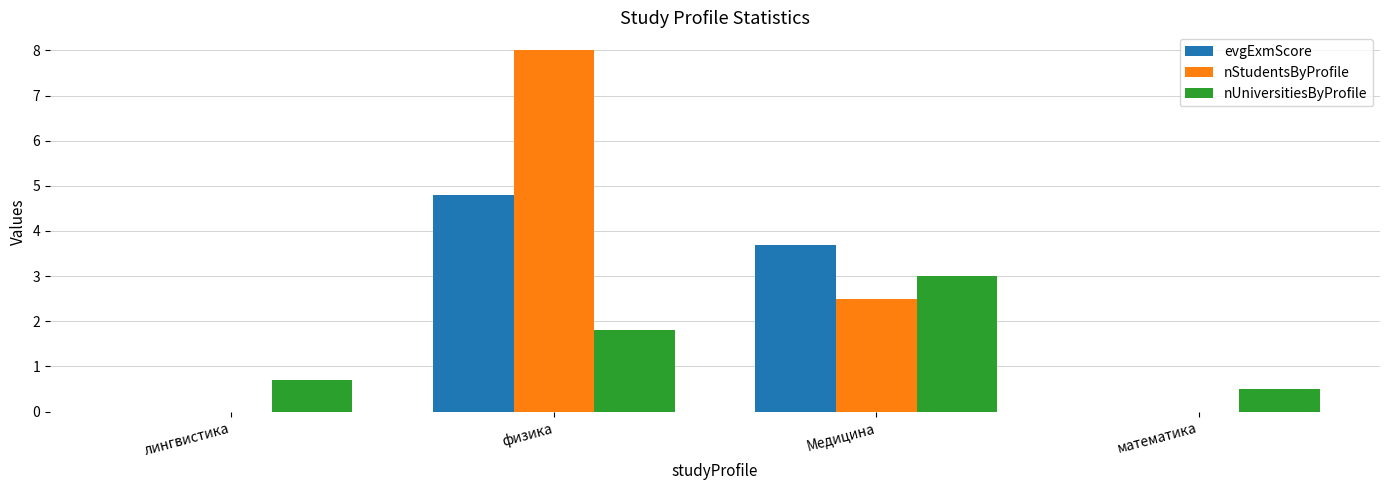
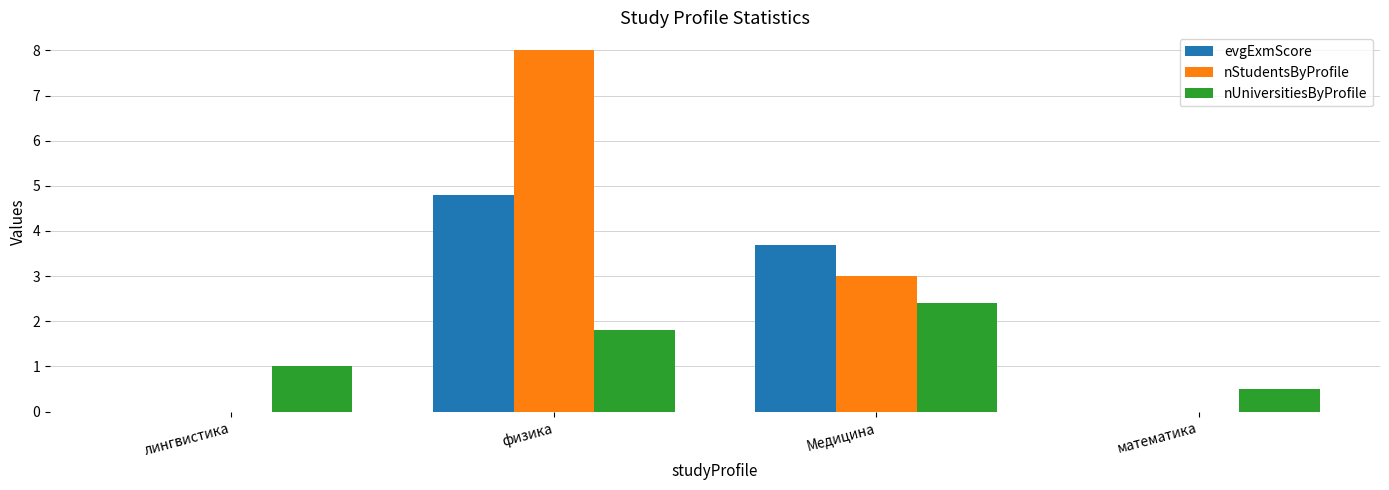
  {
    "evgExmScore": {
      "лингвистика": 0.0,
      "физика": 4.8,
      "Медицина": 3.7,
      "математика": 0.0
    },
    "nStudentsByProfile": {
      "лингвистика": 0.0,
      "физика": 8.0,
-     "Медицина": 2.5,
+     "Медицина": 3.0,
      "математика": 0.0
    },
    "nUniversitiesByProfile": {
-     "лингвистика": 0.7,
+     "лингвистика": 1.0,
      "физика": 1.8,
-     "Медицина": 3.0,
+     "Медицина": 2.4,
      "математика": 0.5
    }
  }
